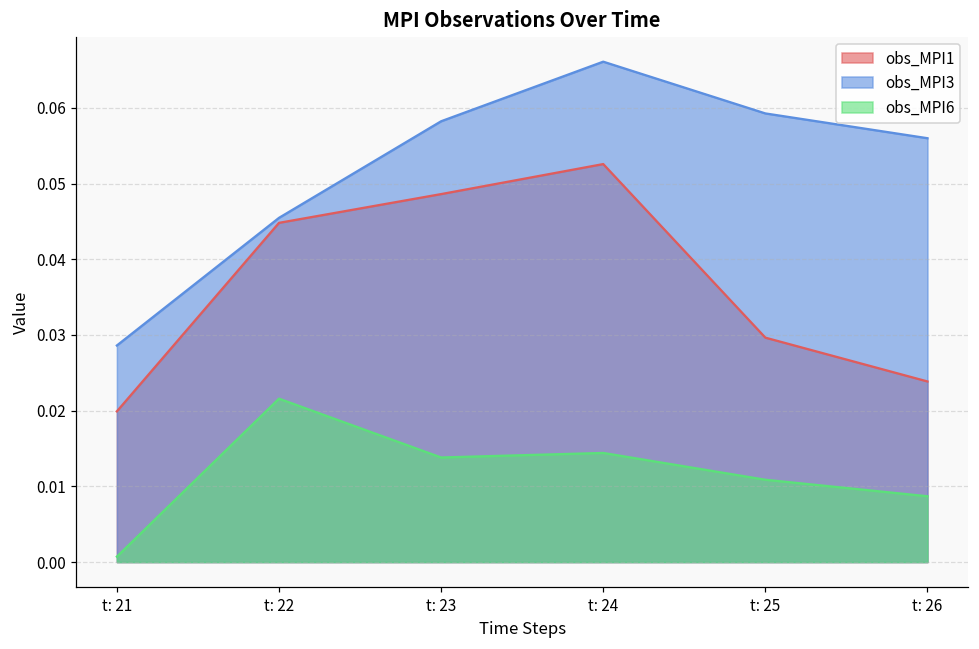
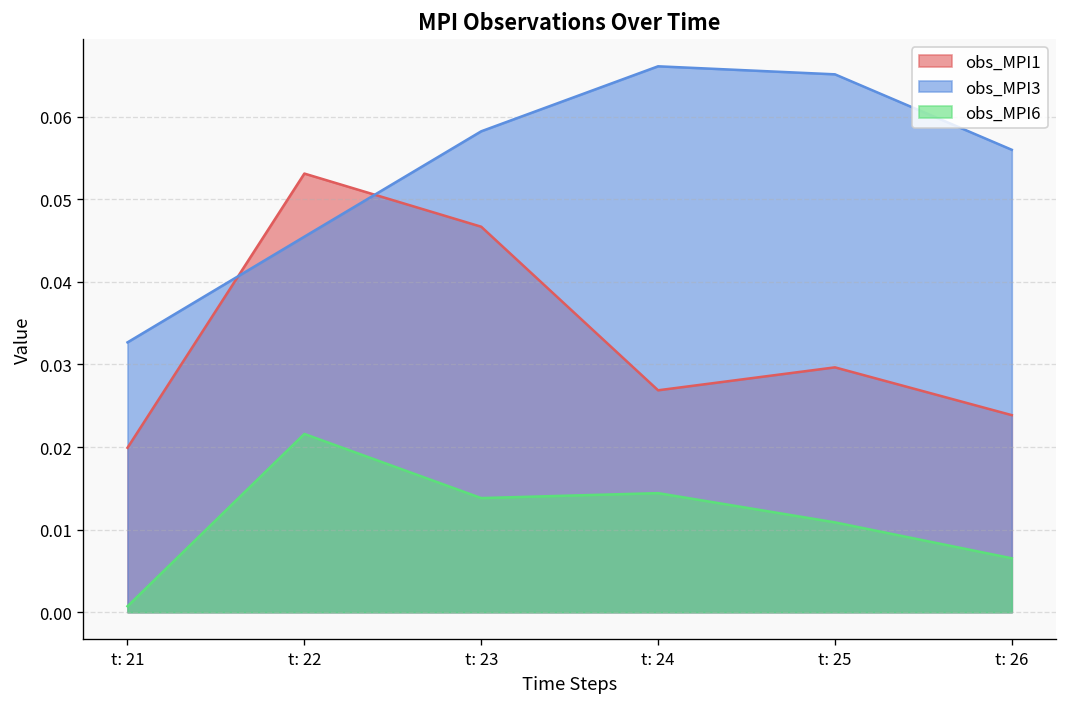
  {
    "obs_MPI1": {
      "t: 21": 0.020,
-     "t: 22": 0.045,
-     "t: 23": 0.049,
-     "t: 24": 0.053,
+     "t: 22": 0.053,
+     "t: 23": 0.047,
+     "t: 24": 0.027,
      "t: 25": 0.030,
      "t: 26": 0.024
    },
    "obs_MPI3": {
-     "t: 21": 0.029,
+     "t: 21": 0.033,
      "t: 22": 0.045,
      "t: 23": 0.058,
      "t: 24": 0.066,
-     "t: 25": 0.059,
+     "t: 25": 0.065,
      "t: 26": 0.056
    },
    "obs_MPI6": {
      "t: 21": 0.001,
      "t: 22": 0.022,
      "t: 23": 0.014,
      "t: 24": 0.014,
      "t: 25": 0.011,
-     "t: 26": 0.009
+     "t: 26": 0.007
    }
  }
